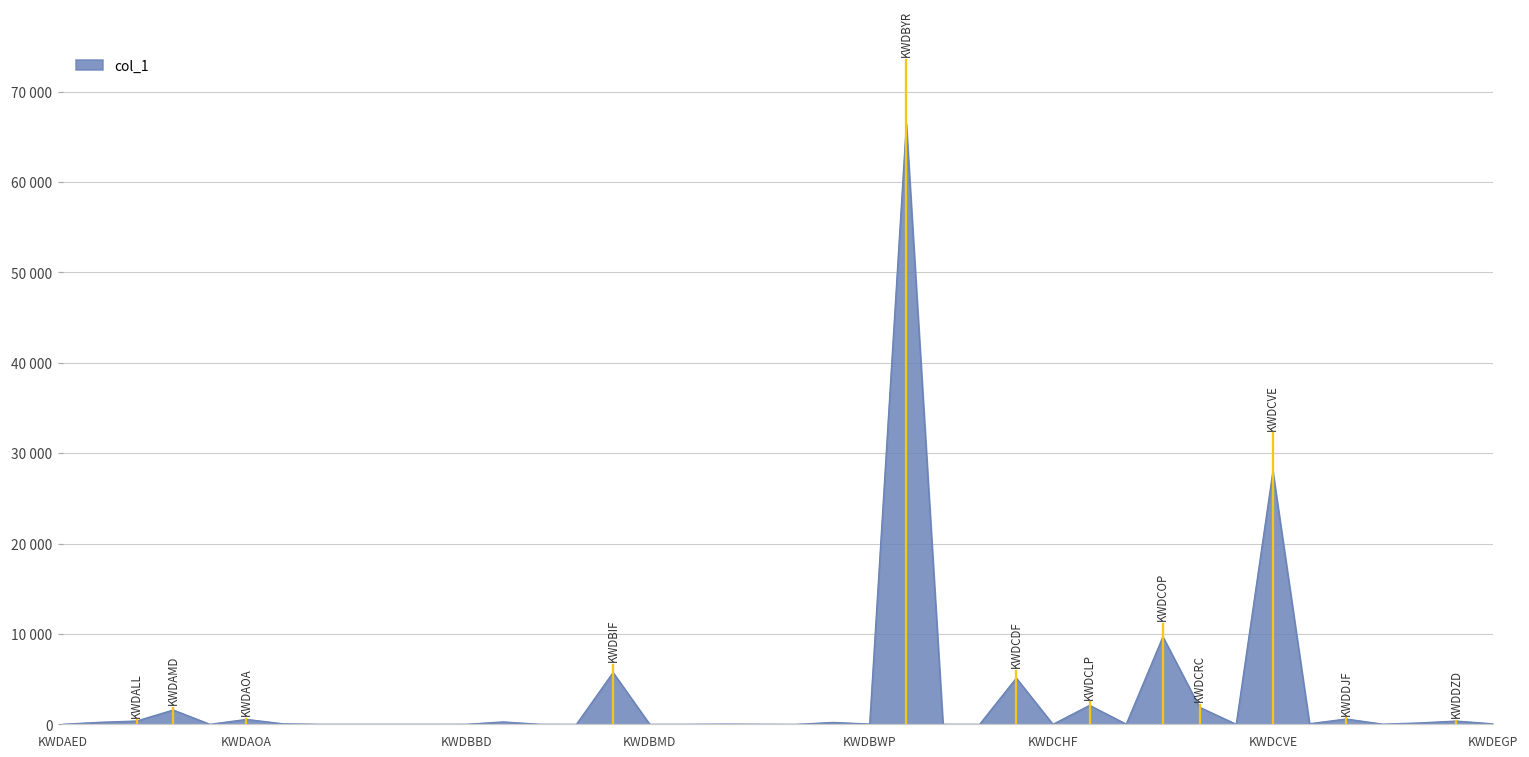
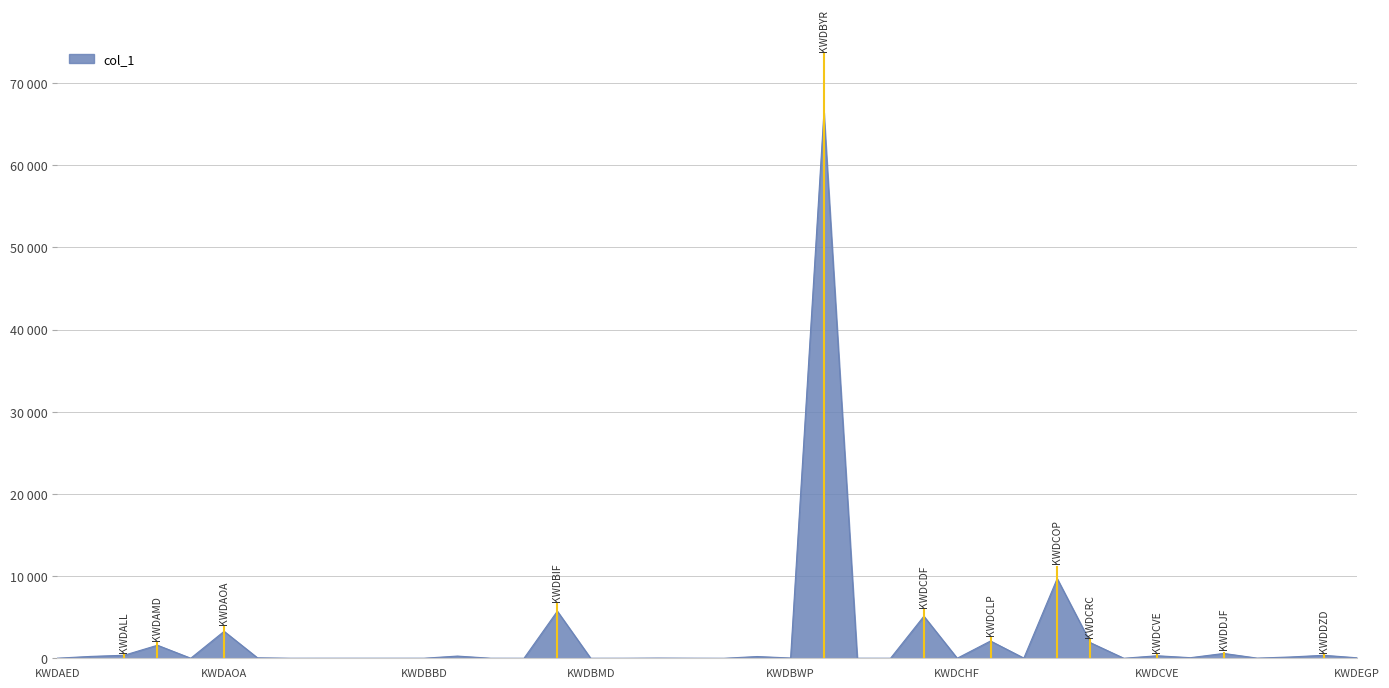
  {
    "KWDAED": 0,
-   "KWDAOA": 1000,
+   "KWDAOA": 3000,
    "KWDBBD": 0,
    "KWDBMD": 0,
    "KWDBWP": 0,
    "KWDCHF": 0,
-   "KWDCVE": 28000,
+   "KWDCVE": 0,
    "KWDEGP": 0
  }
